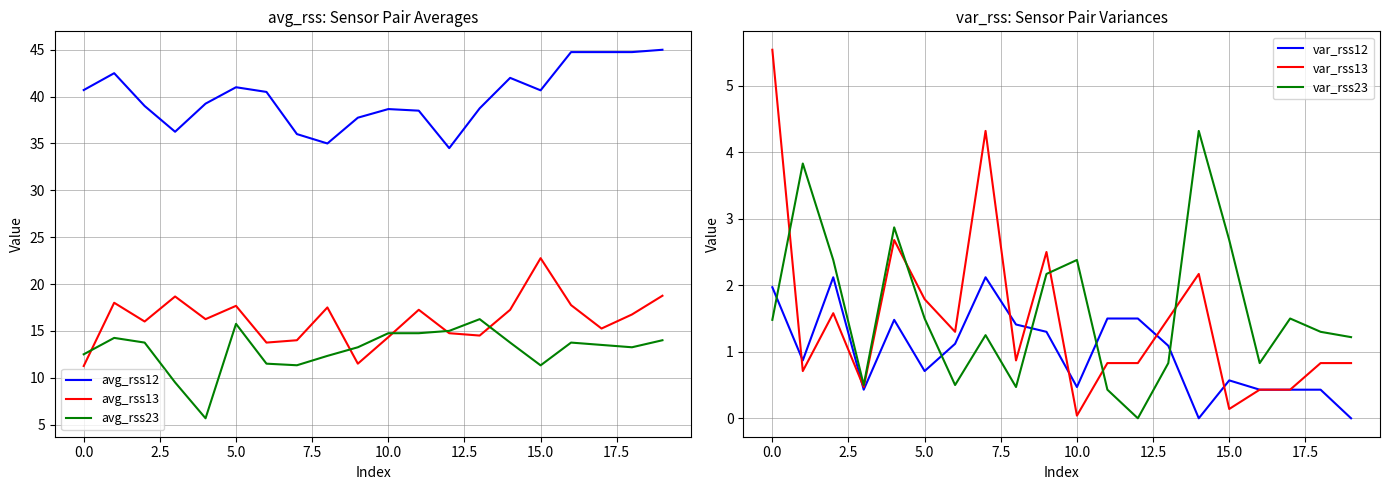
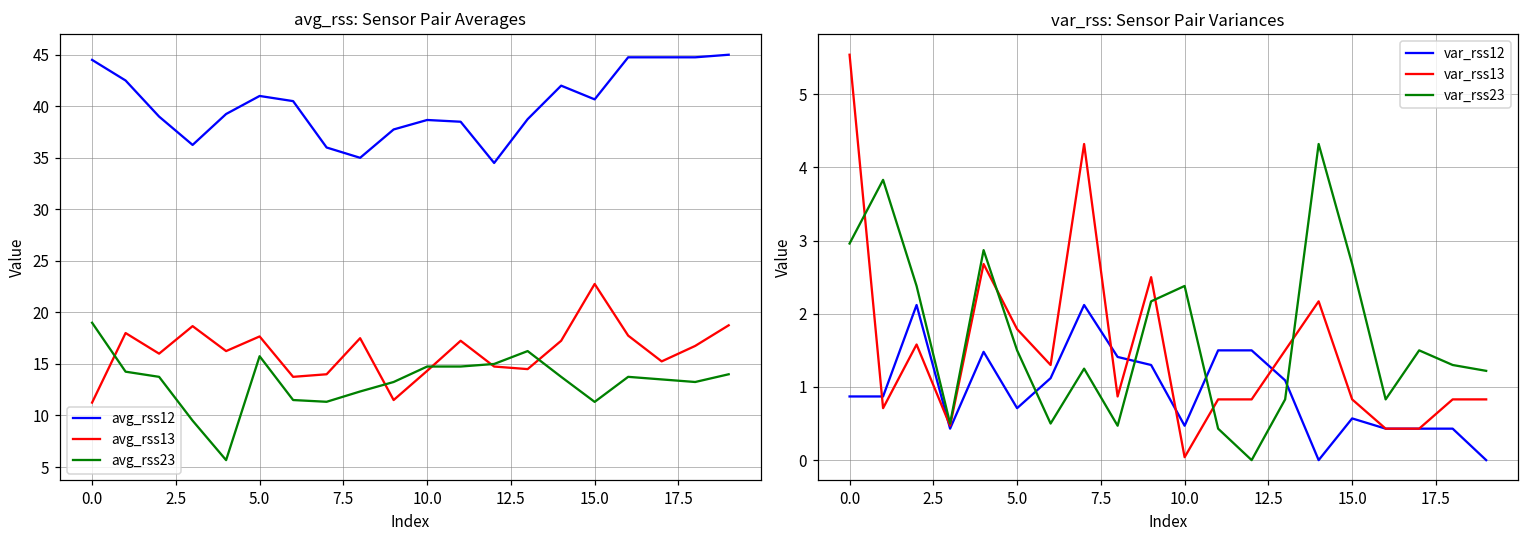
  {
    "avg_rss: Sensor Pair Averages": {
      "avg_rss12": {
-       "0.0": 41,
+       "0.0": 45,
        "5.0": 41,
        "10.0": 39,
        "15.0": 41
      },
      "avg_rss13": {
        "0.0": 11,
        "5.0": 18,
        "10.0": 14,
        "15.0": 23
      },
      "avg_rss23": {
-       "0.0": 13,
+       "0.0": 19,
        "5.0": 16,
        "10.0": 15,
        "15.0": 11
      }
    },
    "var_rss: Sensor Pair Variances": {
      "var_rss12": {
-       "0.0": 2.0,
+       "0.0": 0.9,
        "5.0": 0.7,
        "10.0": 0.5,
        "15.0": 0.6
      },
      "var_rss13": {
        "0.0": 5.5,
        "5.0": 1.8,
        "10.0": 0.0,
-       "15.0": 0.1
+       "15.0": 0.8
      },
      "var_rss23": {
-       "0.0": 1.5,
+       "0.0": 3.0,
        "5.0": 1.5,
        "10.0": 2.4,
        "15.0": 2.7
      }
    }
  }
